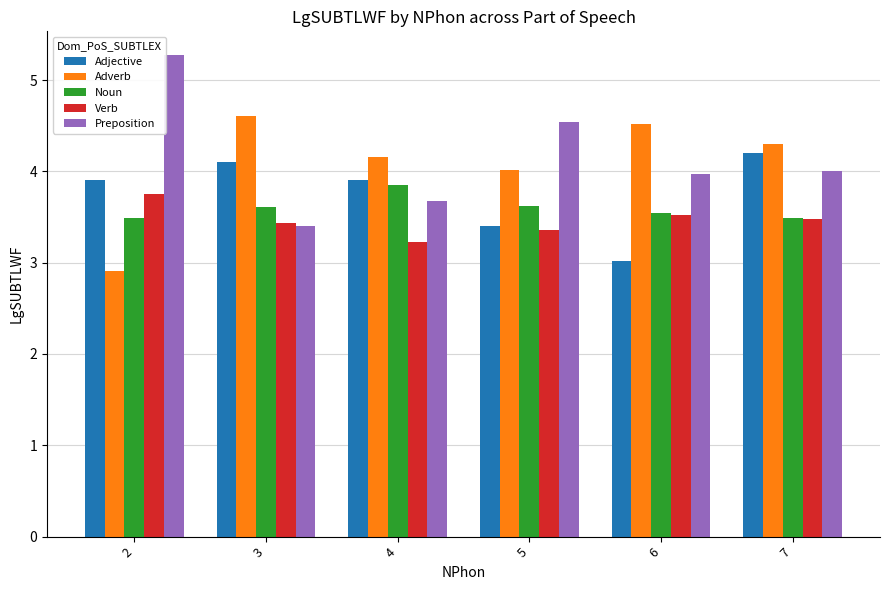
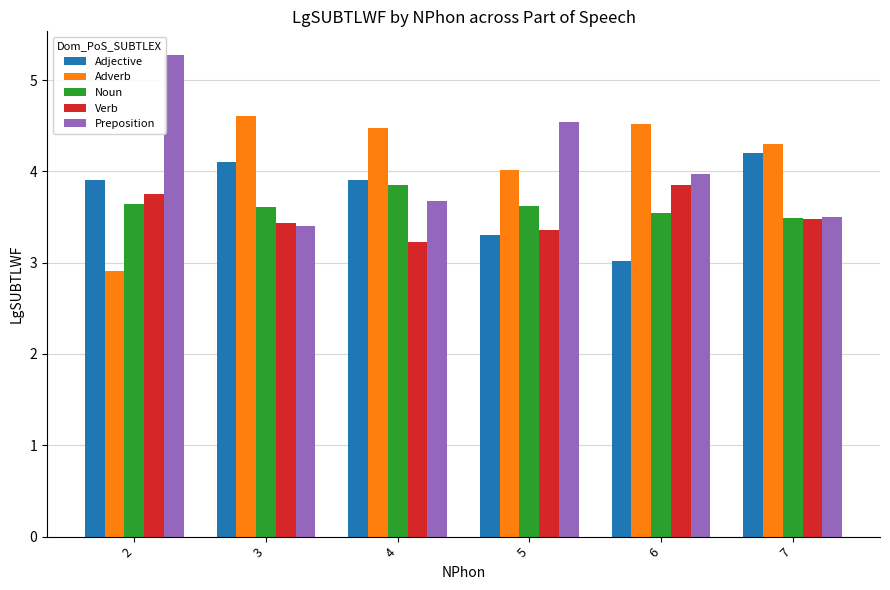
  {
    "Adjective": {
      "2": 3.9,
      "3": 4.1,
      "4": 3.9,
-     "5": 3.4,
+     "5": 3.3,
      "6": 3.0,
      "7": 4.2
    },
    "Adverb": {
      "2": 2.9,
      "3": 4.6,
-     "4": 4.2,
+     "4": 4.5,
      "5": 4.0,
      "6": 4.5,
      "7": 4.3
    },
    "Noun": {
-     "2": 3.5,
+     "2": 3.6,
      "3": 3.6,
      "4": 3.9,
      "5": 3.6,
      "6": 3.5,
      "7": 3.5
    },
    "Verb": {
      "2": 3.8,
      "3": 3.4,
      "4": 3.2,
      "5": 3.4,
-     "6": 3.5,
+     "6": 3.9,
      "7": 3.5
    },
    "Preposition": {
      "2": 5.3,
      "3": 3.4,
      "4": 3.7,
      "5": 4.5,
      "6": 4.0,
-     "7": 4.0
+     "7": 3.5
    }
  }
